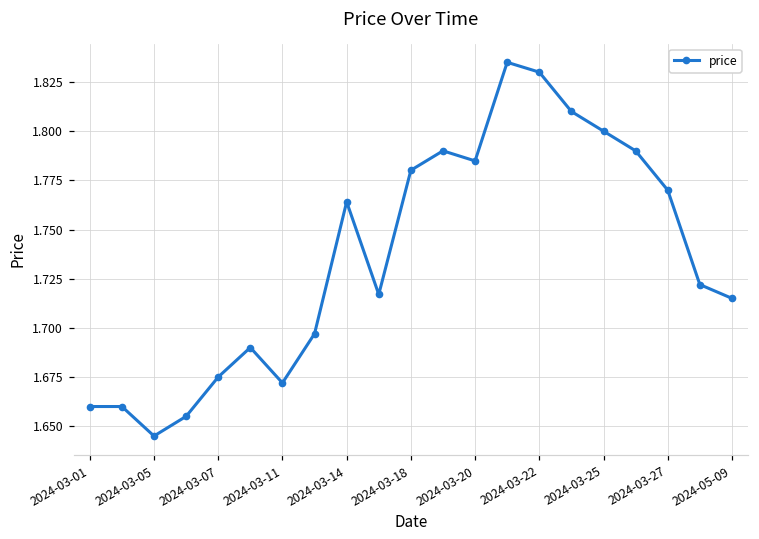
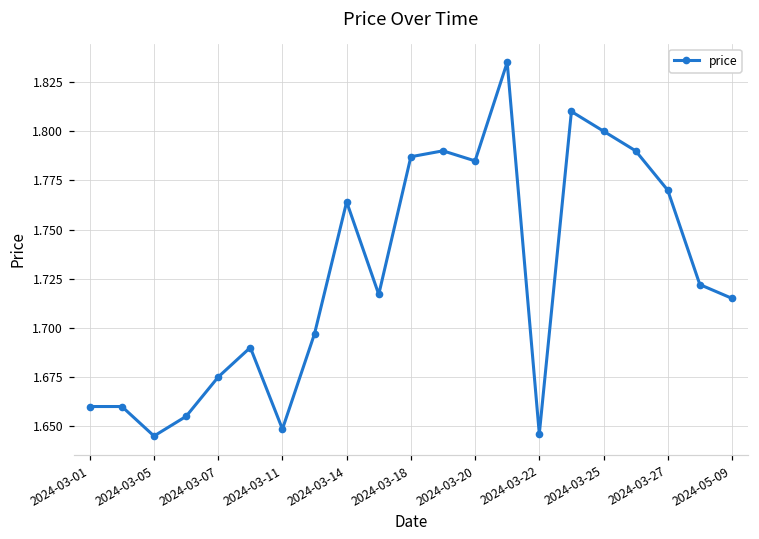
  {
    "2024-03-01": 1.660,
    "2024-03-05": 1.645,
    "2024-03-07": 1.675,
-   "2024-03-11": 1.672,
+   "2024-03-11": 1.649,
    "2024-03-14": 1.764,
-   "2024-03-18": 1.780,
+   "2024-03-18": 1.787,
    "2024-03-20": 1.785,
-   "2024-03-22": 1.830,
+   "2024-03-22": 1.646,
    "2024-03-27": 1.770,
    "2024-05-09": 1.715
  }
